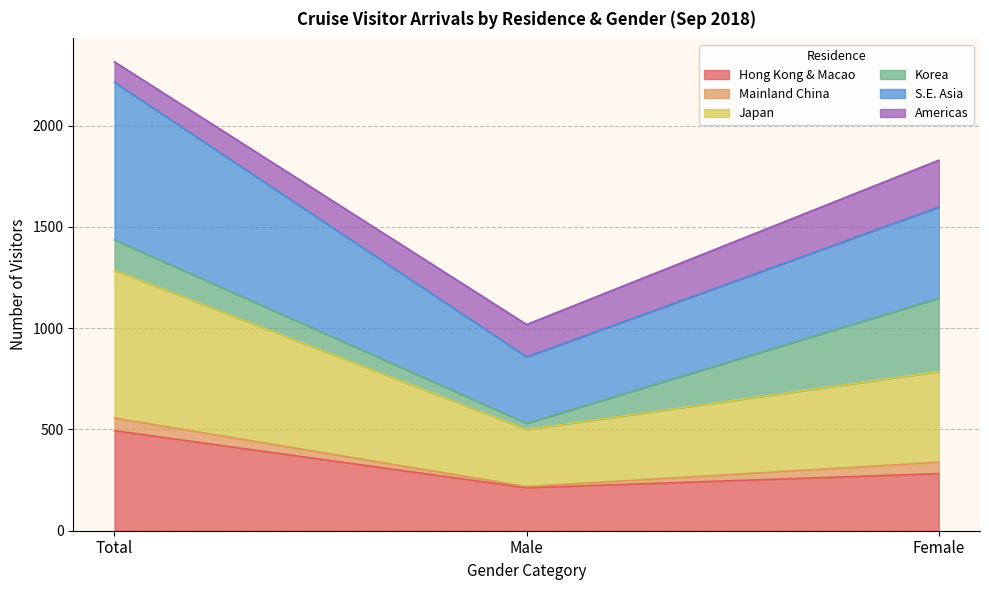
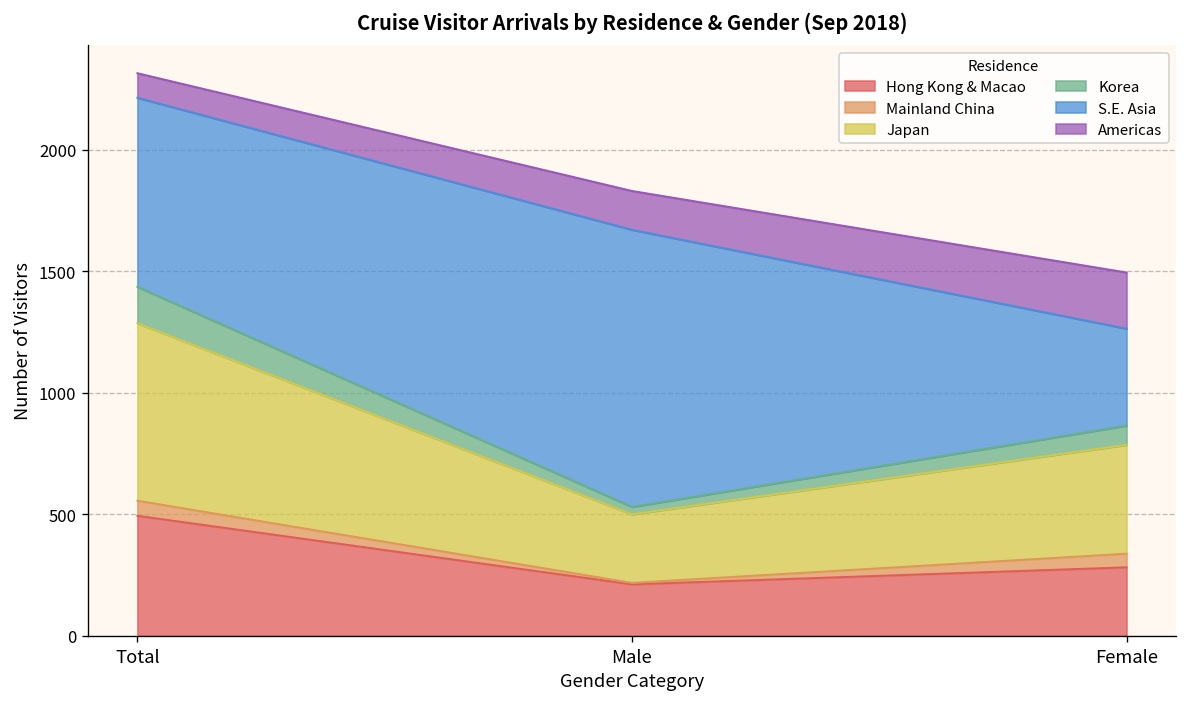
  {
    "Korea": {
      "Total": 150,
      "Male": 30,
-     "Female": 360
+     "Female": 80
    },
    "S.E. Asia": {
      "Total": 780,
-     "Male": 330,
-     "Female": 450
+     "Male": 1140,
+     "Female": 400
    },
    "Americas": {
      "Total": 100,
      "Male": 160,
      "Female": 230
    }
  }
